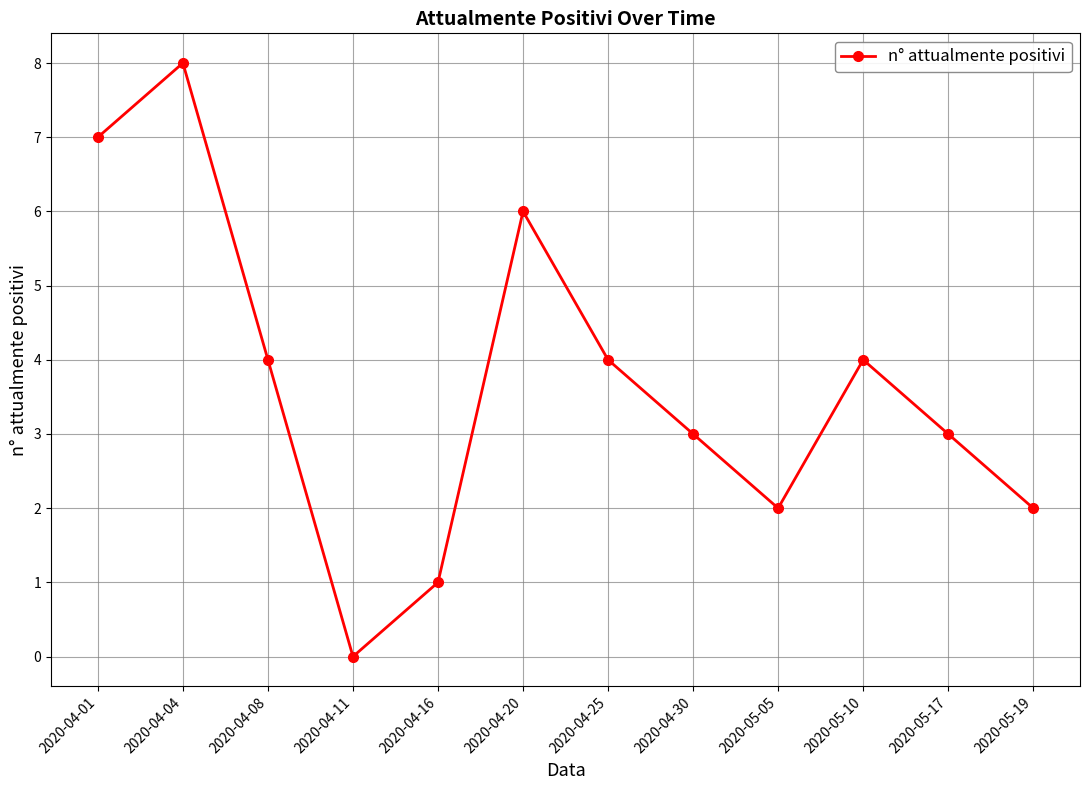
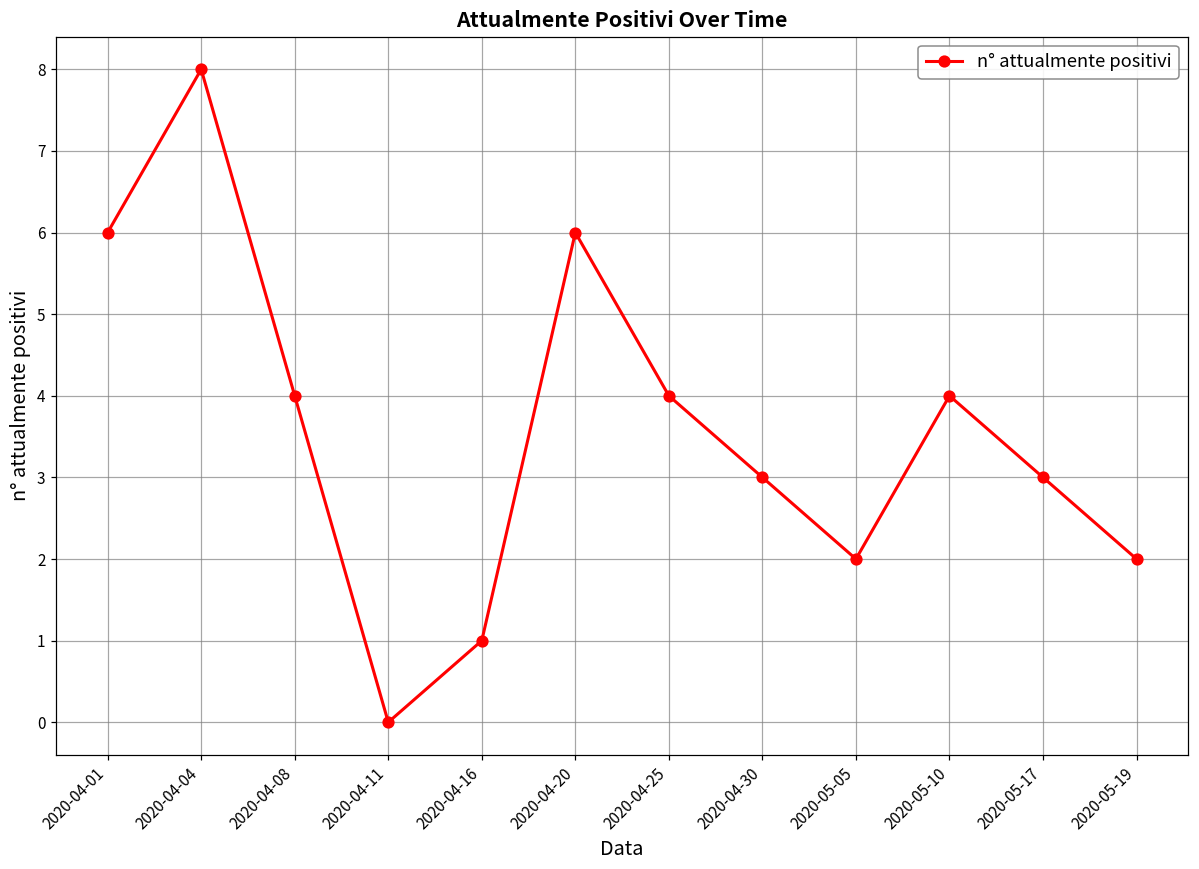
  {
-   "2020-04-01": 7,
+   "2020-04-01": 6,
    "2020-04-04": 8,
    "2020-04-08": 4,
    "2020-04-11": 0,
    "2020-04-16": 1,
    "2020-04-20": 6,
    "2020-04-25": 4,
    "2020-04-30": 3,
    "2020-05-05": 2,
    "2020-05-10": 4,
    "2020-05-17": 3,
    "2020-05-19": 2
  }
